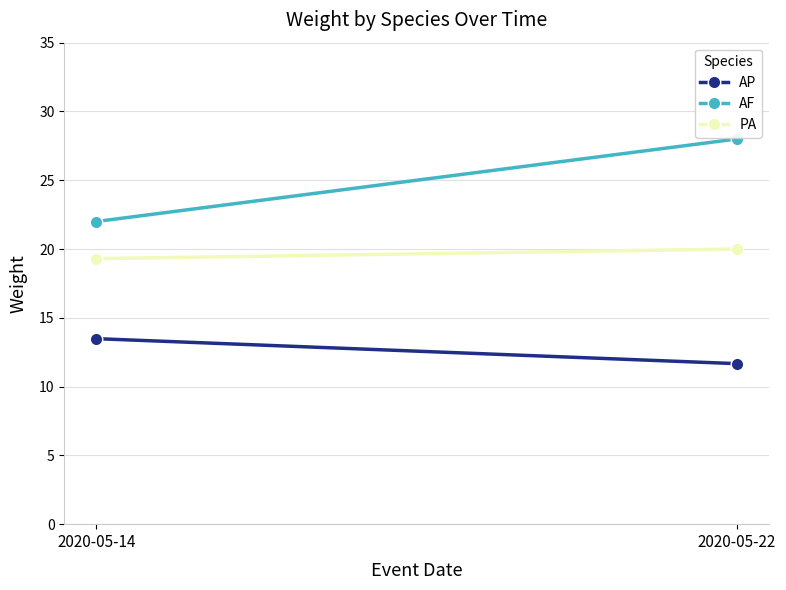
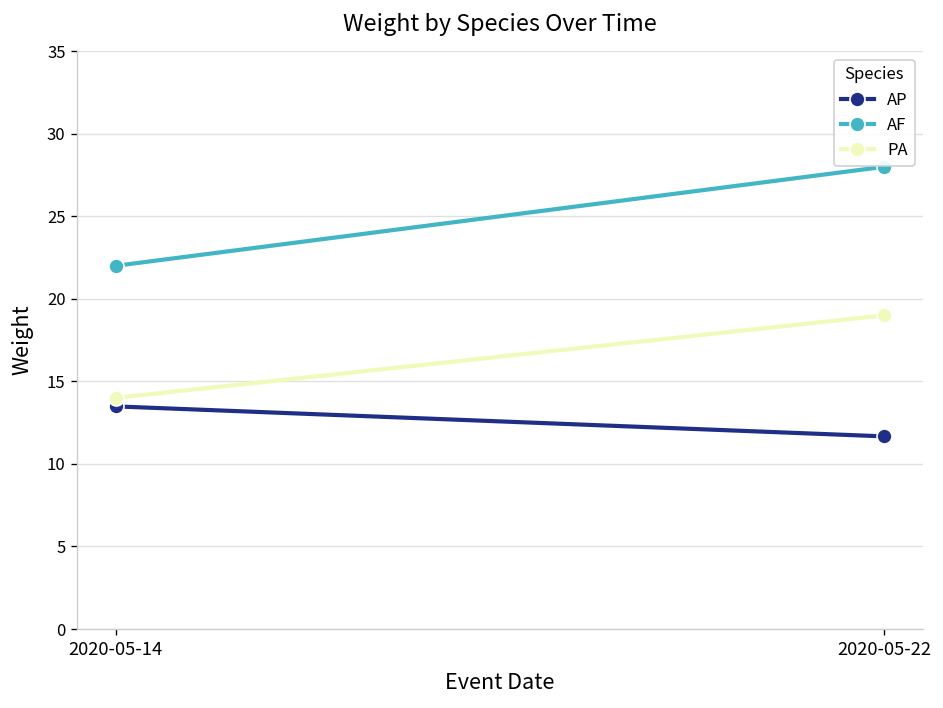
  {
    "AP": {
      "2020-05-14": 13.5,
      "2020-05-22": 11.7
    },
    "AF": {
      "2020-05-14": 22.0,
      "2020-05-22": 28.0
    },
    "PA": {
-     "2020-05-14": 19.3,
-     "2020-05-22": 20
+     "2020-05-14": 14.0,
+     "2020-05-22": 19
    }
  }
